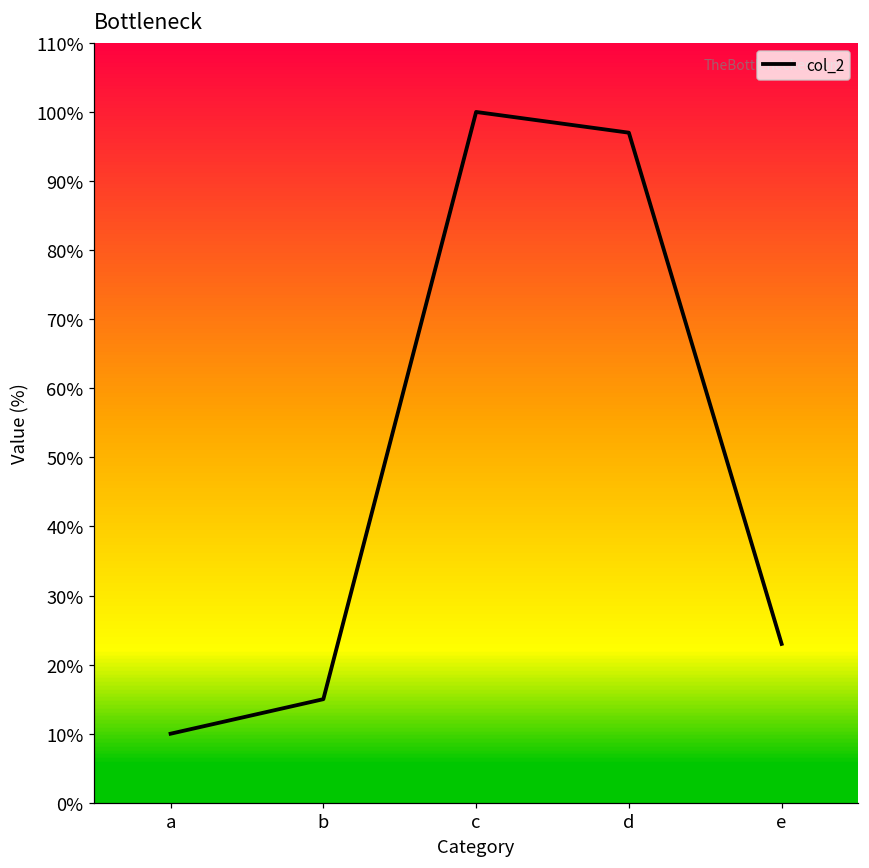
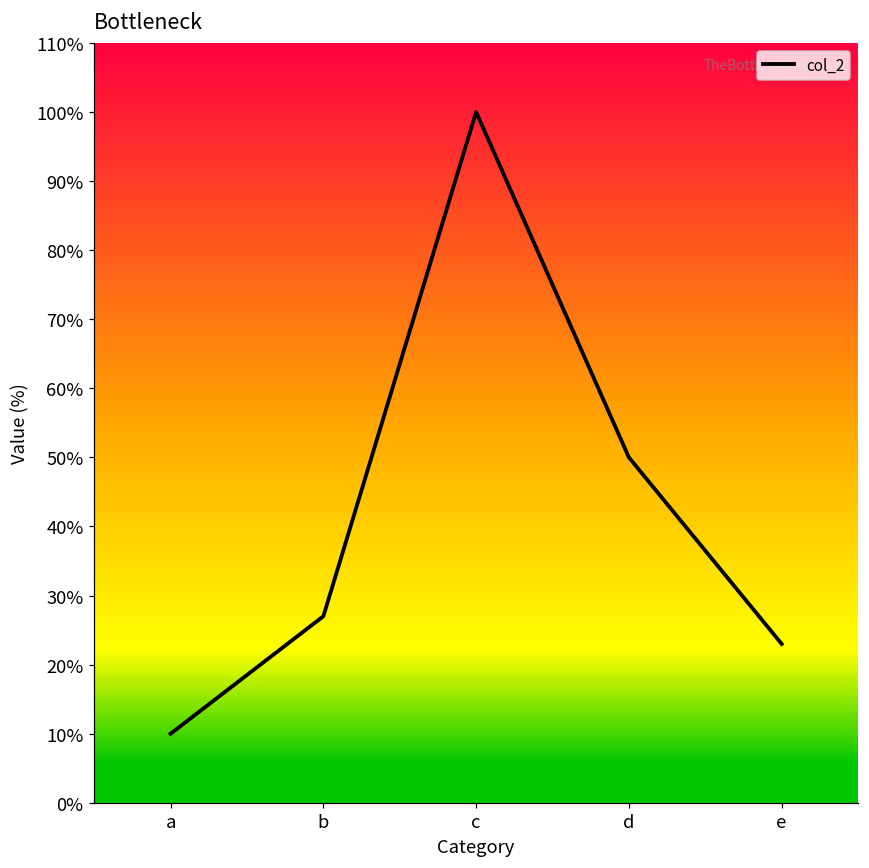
  {
    "a": "10%",
-   "b": "15%",
+   "b": "27%",
    "c": "100%",
-   "d": "97%",
+   "d": "50%",
    "e": "23%"
  }
